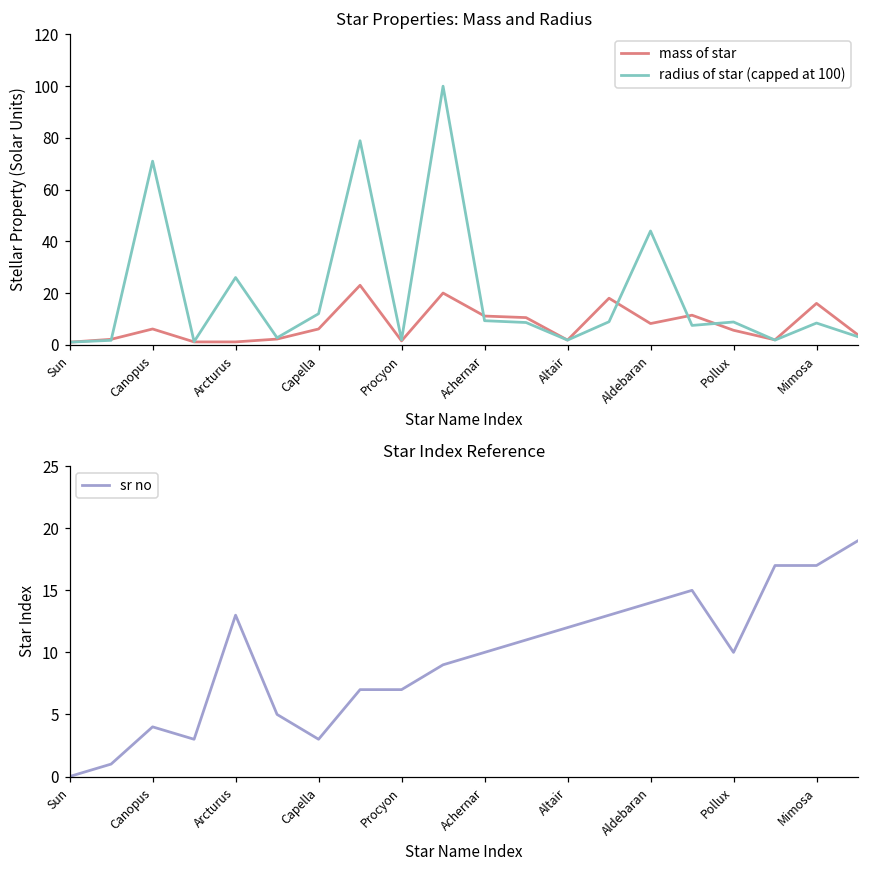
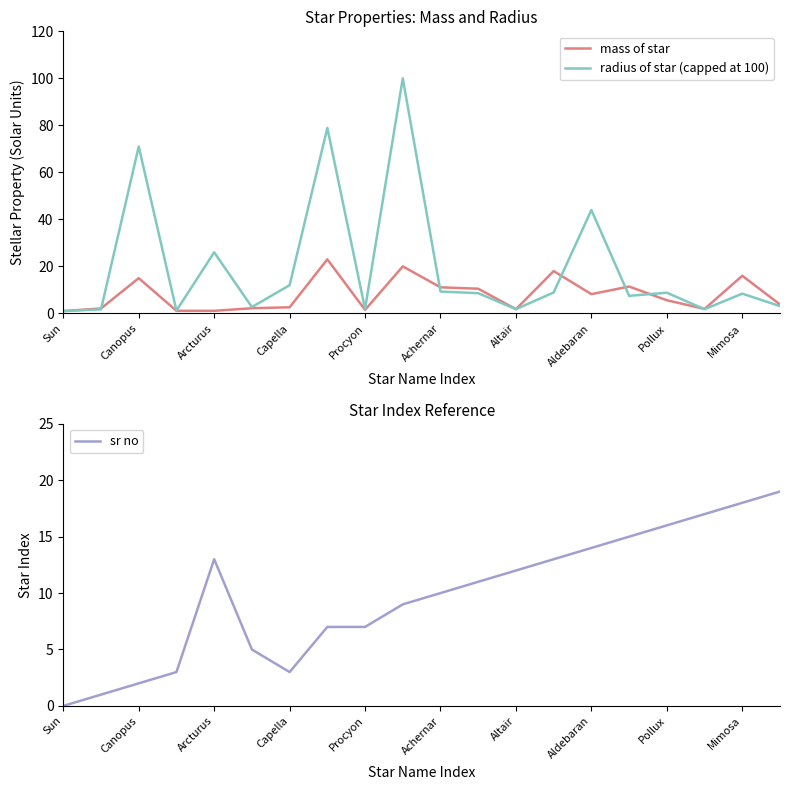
  {
    "Star Properties: Mass and Radius": {
      "mass of star": {
-       "Canopus": 6,
+       "Canopus": 15,
        "Arcturus": 1,
-       "Capella": 6,
+       "Capella": 3,
        "Achernar": 11,
        "Aldebaran": 8,
        "Pollux": 6,
        "Mimosa": 16
      },
      "radius of star (capped at 100)": {
        "Canopus": 71,
        "Arcturus": 26,
        "Capella": 12,
        "Achernar": 9,
        "Aldebaran": 44,
        "Pollux": 9,
        "Mimosa": 8
      }
    },
    "Star Index Reference": {
      "Sun": 0,
-     "Canopus": 4,
+     "Canopus": 2,
      "Arcturus": 13,
      "Capella": 3,
      "Procyon": 7,
      "Achernar": 10,
      "Altair": 12,
      "Aldebaran": 14,
-     "Pollux": 10,
-     "Mimosa": 17
+     "Pollux": 16,
+     "Mimosa": 18
    }
  }
